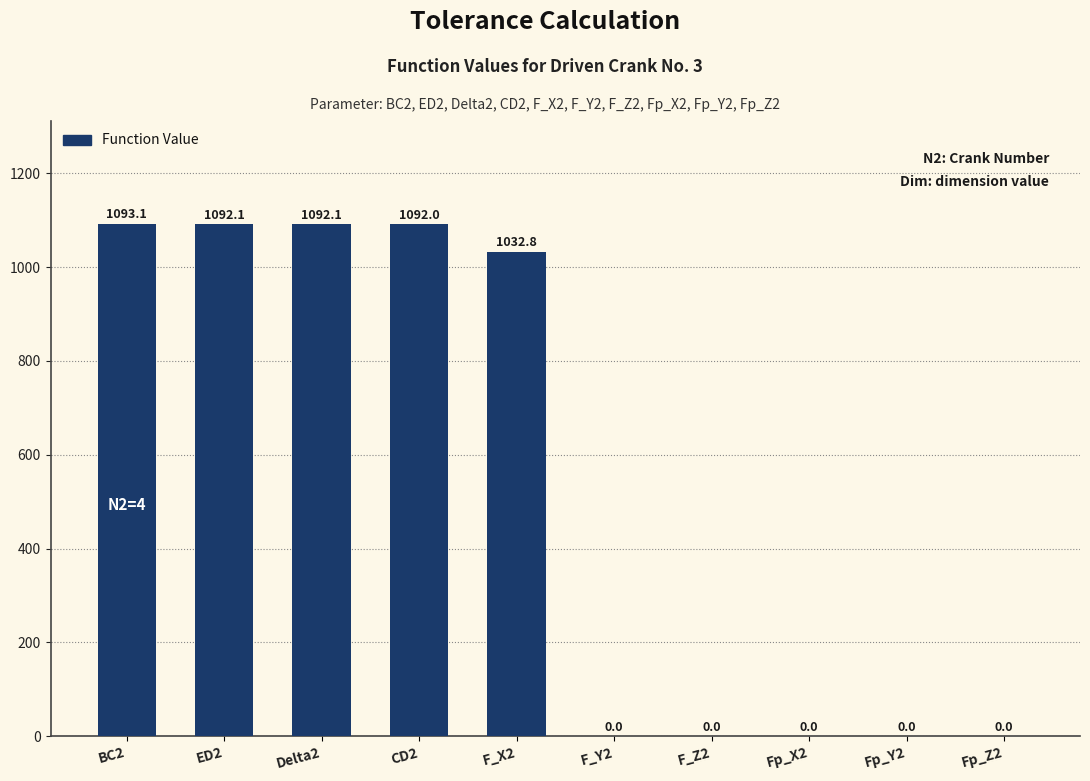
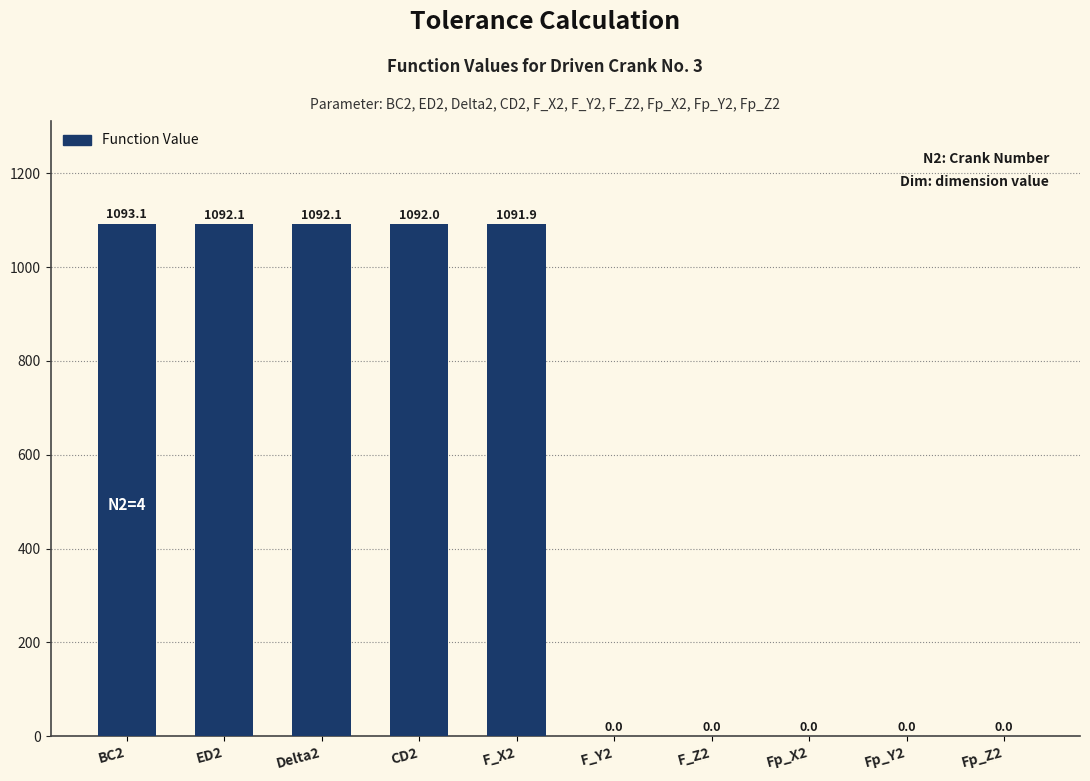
  {
    "BC2": 1093.1,
    "ED2": 1092.1,
    "Delta2": 1092.1,
    "CD2": 1092.0,
-   "F_X2": 1032.8,
+   "F_X2": 1091.9,
    "F_Y2": 0.0,
    "F_Z2": 0.0,
    "Fp_X2": 0.0,
    "Fp_Y2": 0.0,
    "Fp_Z2": 0.0
  }
